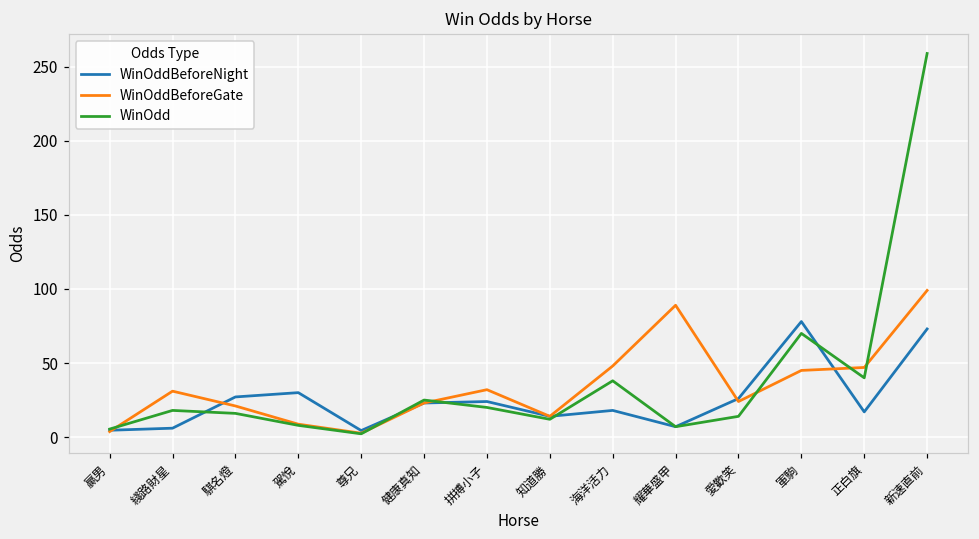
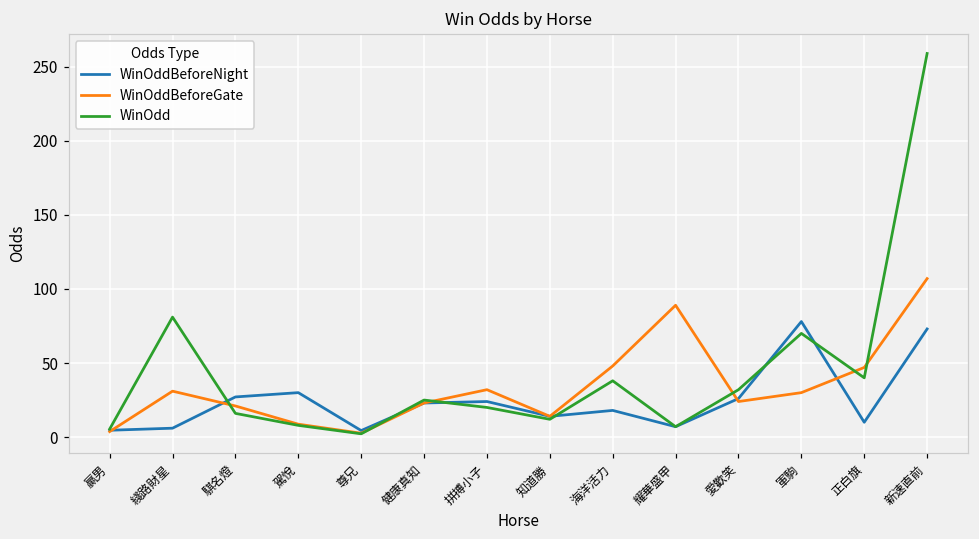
  {
    "WinOddBeforeNight": {
      "綫路財星": 6,
      "騏名燈": 27,
      "駕悅": 30,
      "拼搏小子": 24,
      "海洋活力": 18,
      "愛歡笑": 26,
      "軍駒": 78,
-     "正白旗": 17,
+     "正白旗": 10,
      "新速直前": 73
    },
    "WinOddBeforeGate": {
      "綫路財星": 31,
      "騏名燈": 21,
      "拼搏小子": 32,
      "海洋活力": 48,
      "耀華盛甲": 89,
      "愛歡笑": 24,
-     "軍駒": 45,
+     "軍駒": 30,
      "正白旗": 47,
-     "新速直前": 99
+     "新速直前": 107
    },
    "WinOdd": {
-     "綫路財星": 18,
+     "綫路財星": 81,
      "騏名燈": 16,
      "健康真知": 25,
      "拼搏小子": 20,
      "知道勝": 12,
      "海洋活力": 38,
-     "愛歡笑": 14,
+     "愛歡笑": 32,
      "軍駒": 70,
      "正白旗": 40,
      "新速直前": 259
    }
  }
